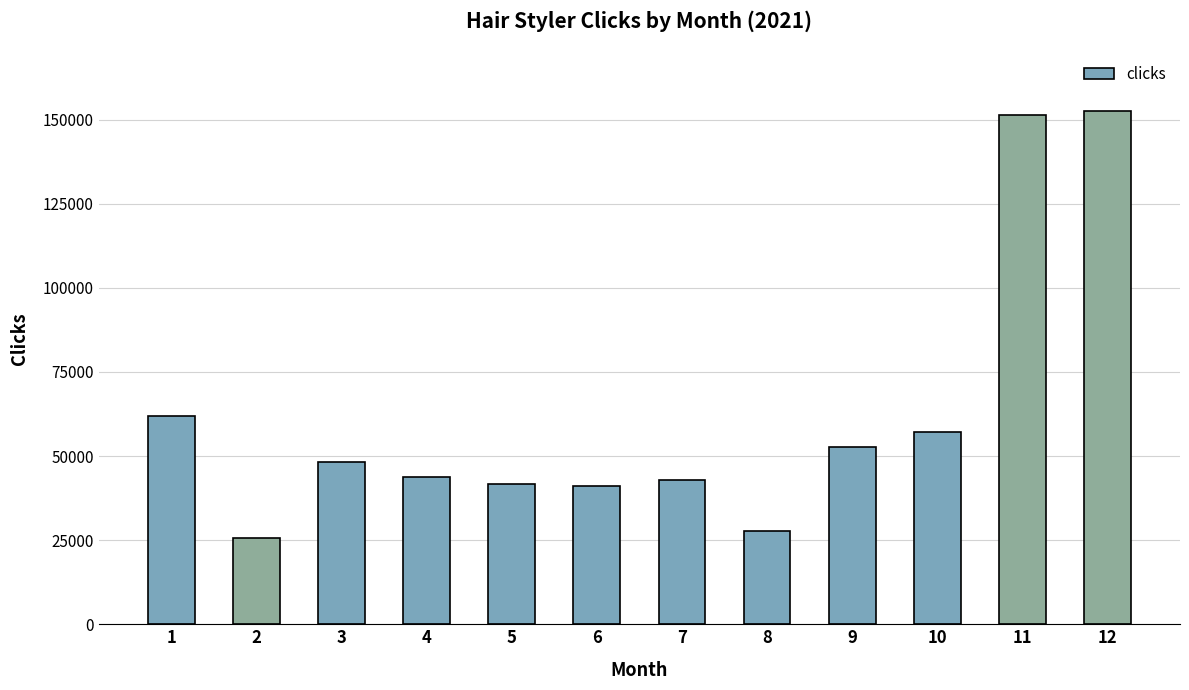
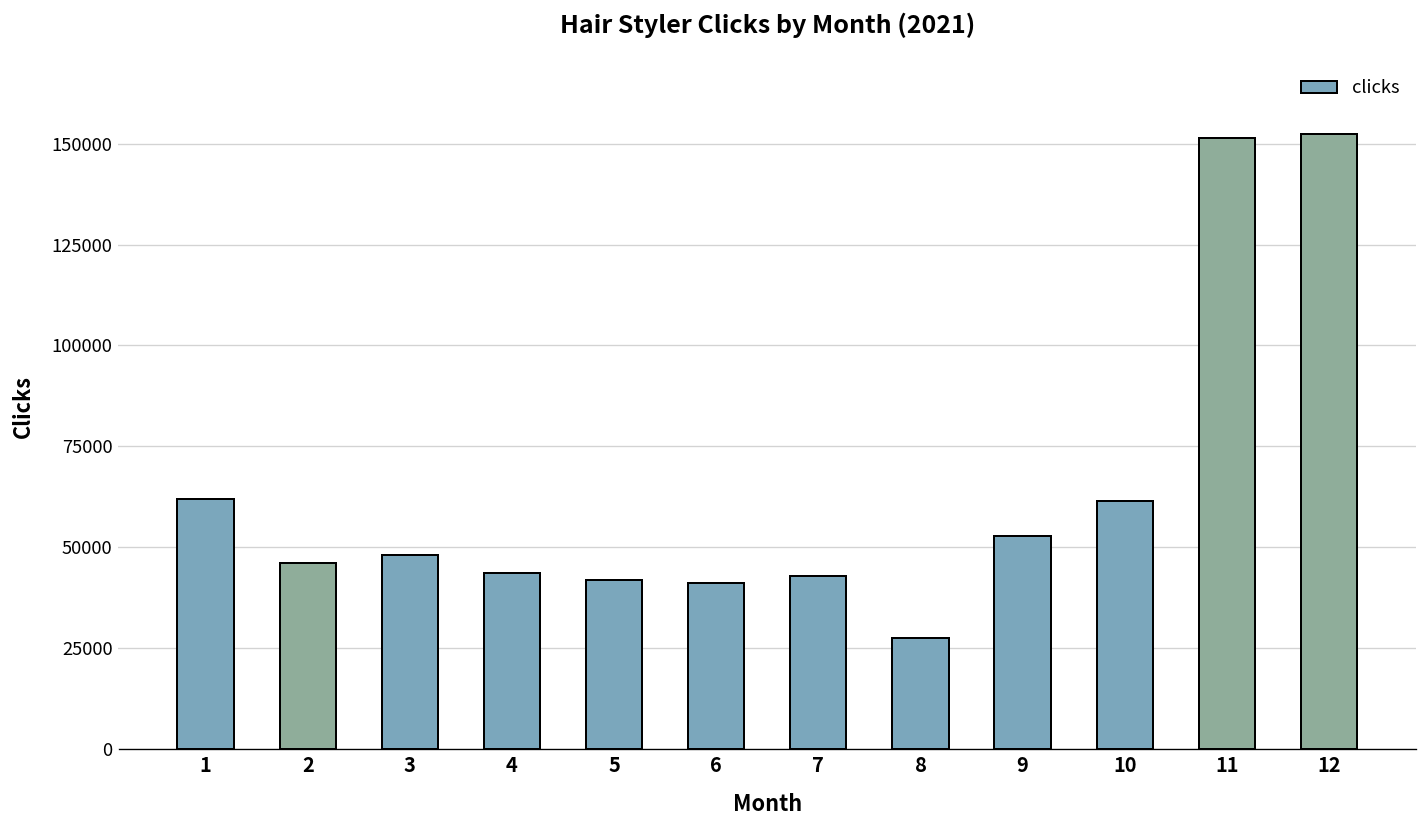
  {
    "1": 62000,
-   "2": 26000,
+   "2": 46000,
    "3": 48000,
    "4": 44000,
    "5": 42000,
    "6": 41000,
    "7": 43000,
    "8": 28000,
    "9": 53000,
-   "10": 57000,
+   "10": 61000,
    "11": 151000,
    "12": 152000
  }
